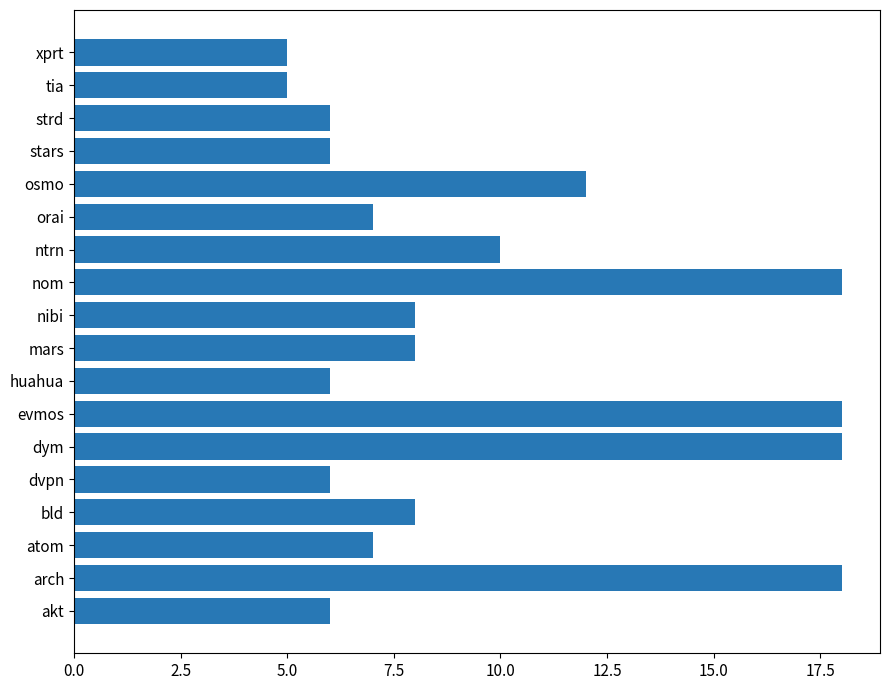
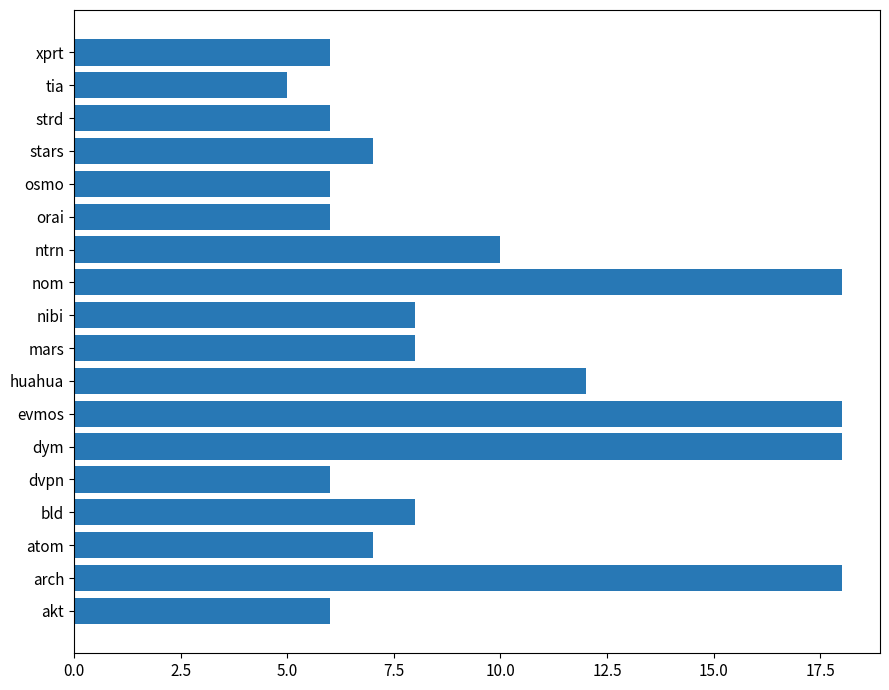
  {
-   "xprt": 5,
+   "xprt": 6,
    "tia": 5,
    "strd": 6,
-   "stars": 6,
-   "osmo": 12,
-   "orai": 7,
+   "stars": 7,
+   "osmo": 6,
+   "orai": 6,
    "ntrn": 10,
    "nom": 18,
    "nibi": 8,
    "mars": 8,
-   "huahua": 6,
+   "huahua": 12,
    "evmos": 18,
    "dym": 18,
    "dvpn": 6,
    "bld": 8,
    "atom": 7,
    "arch": 18,
    "akt": 6
  }
